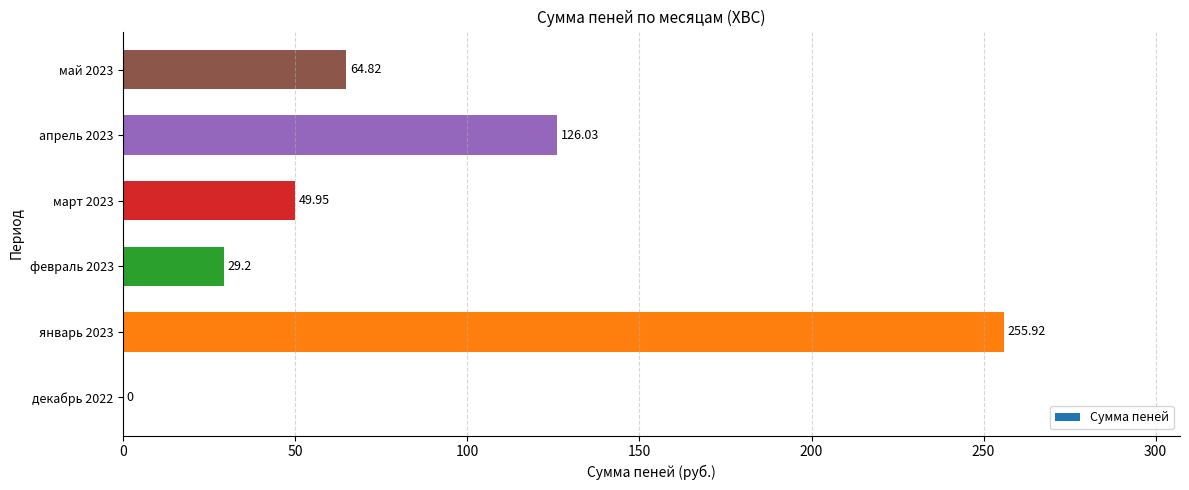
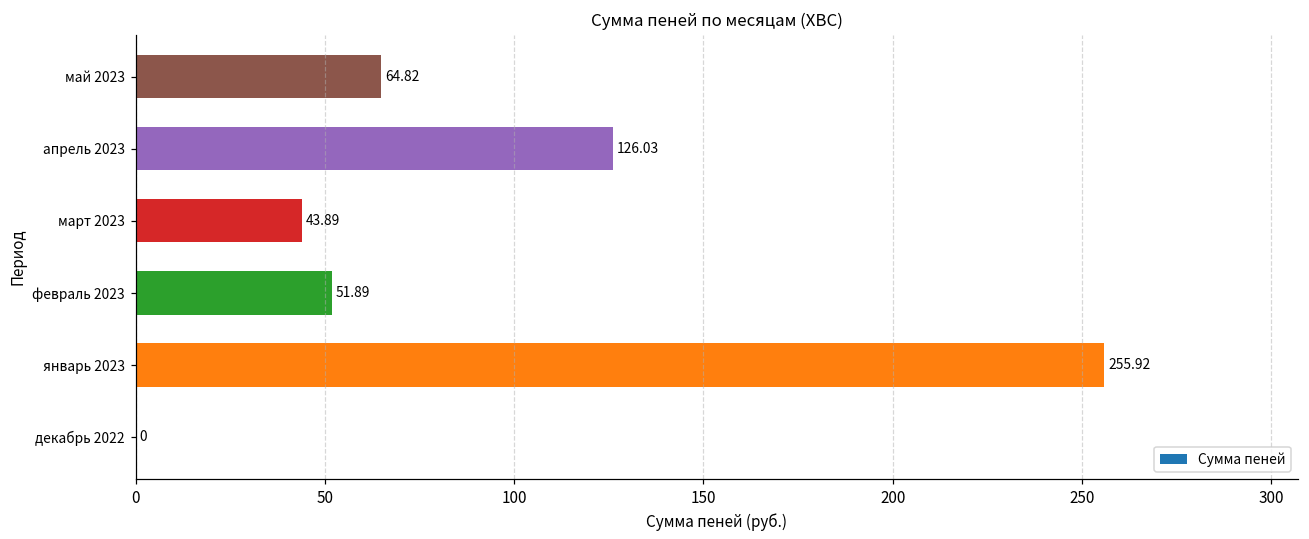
  {
    "май 2023": 64.82,
    "апрель 2023": 126.03,
-   "март 2023": 49.95,
-   "февраль 2023": 29.2,
+   "март 2023": 43.89,
+   "февраль 2023": 51.89,
    "январь 2023": 255.92,
    "декабрь 2022": 0
  }
